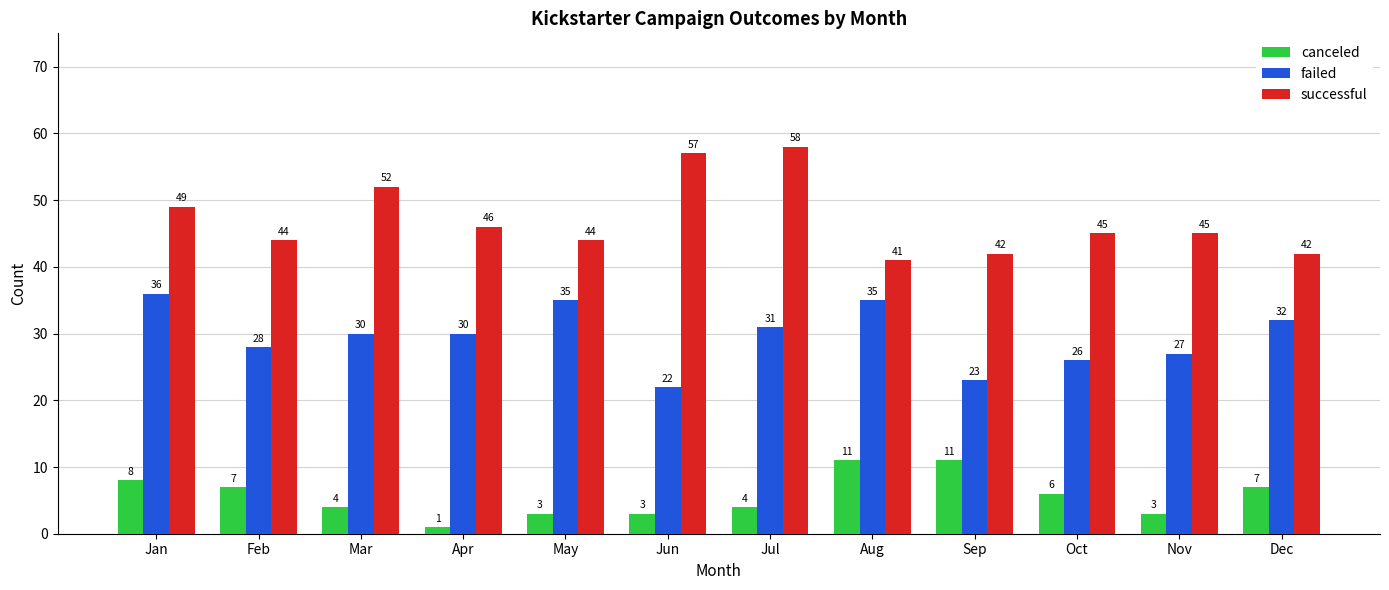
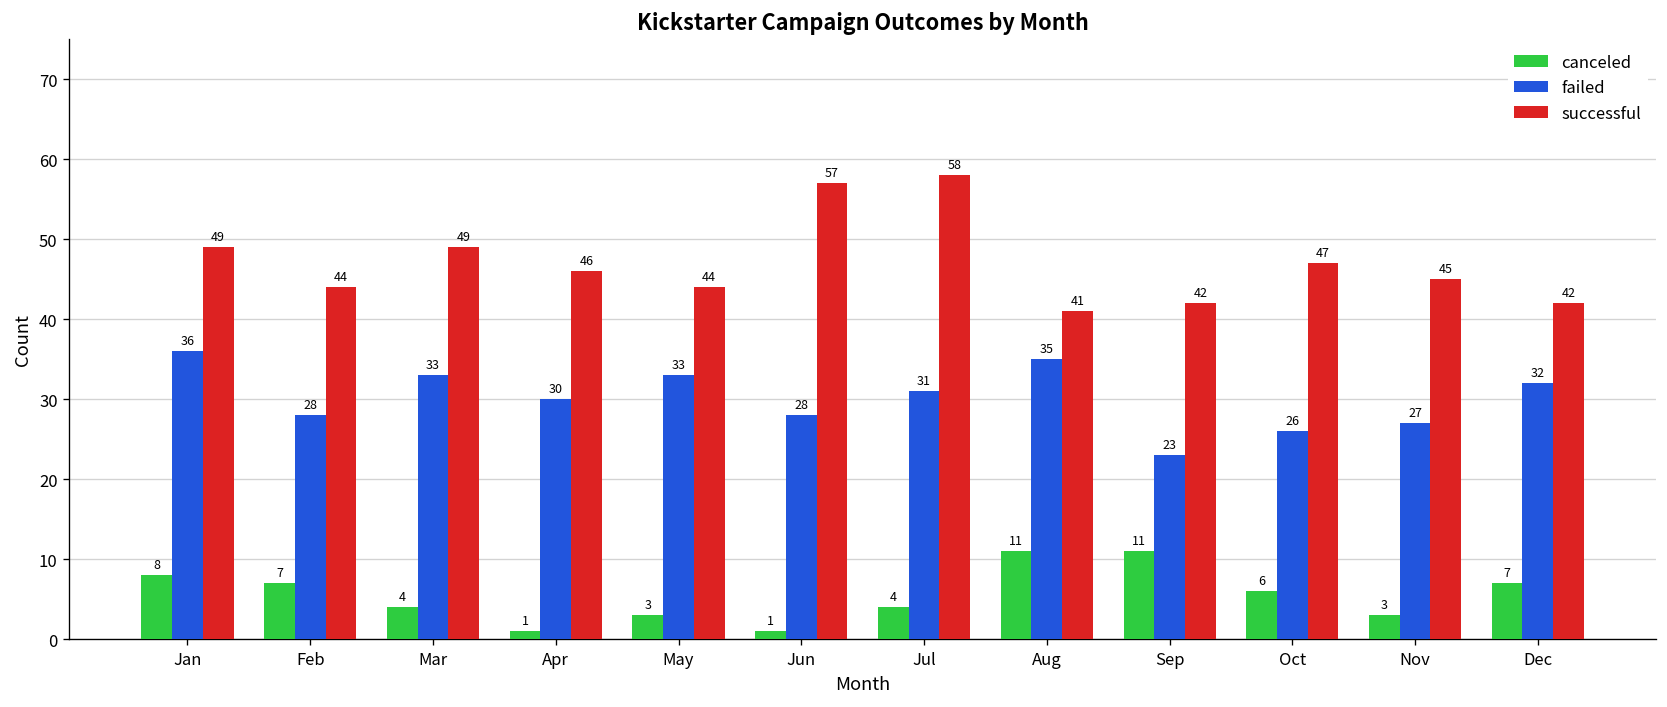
  {
    "canceled": {
      "Jan": 8,
      "Feb": 7,
      "Mar": 4,
      "Apr": 1,
      "May": 3,
-     "Jun": 3,
+     "Jun": 1,
      "Jul": 4,
      "Aug": 11,
      "Sep": 11,
      "Oct": 6,
      "Nov": 3,
      "Dec": 7
    },
    "failed": {
      "Jan": 36,
      "Feb": 28,
-     "Mar": 30,
+     "Mar": 33,
      "Apr": 30,
-     "May": 35,
-     "Jun": 22,
+     "May": 33,
+     "Jun": 28,
      "Jul": 31,
      "Aug": 35,
      "Sep": 23,
      "Oct": 26,
      "Nov": 27,
      "Dec": 32
    },
    "successful": {
      "Jan": 49,
      "Feb": 44,
-     "Mar": 52,
+     "Mar": 49,
      "Apr": 46,
      "May": 44,
      "Jun": 57,
      "Jul": 58,
      "Aug": 41,
      "Sep": 42,
-     "Oct": 45,
+     "Oct": 47,
      "Nov": 45,
      "Dec": 42
    }
  }
